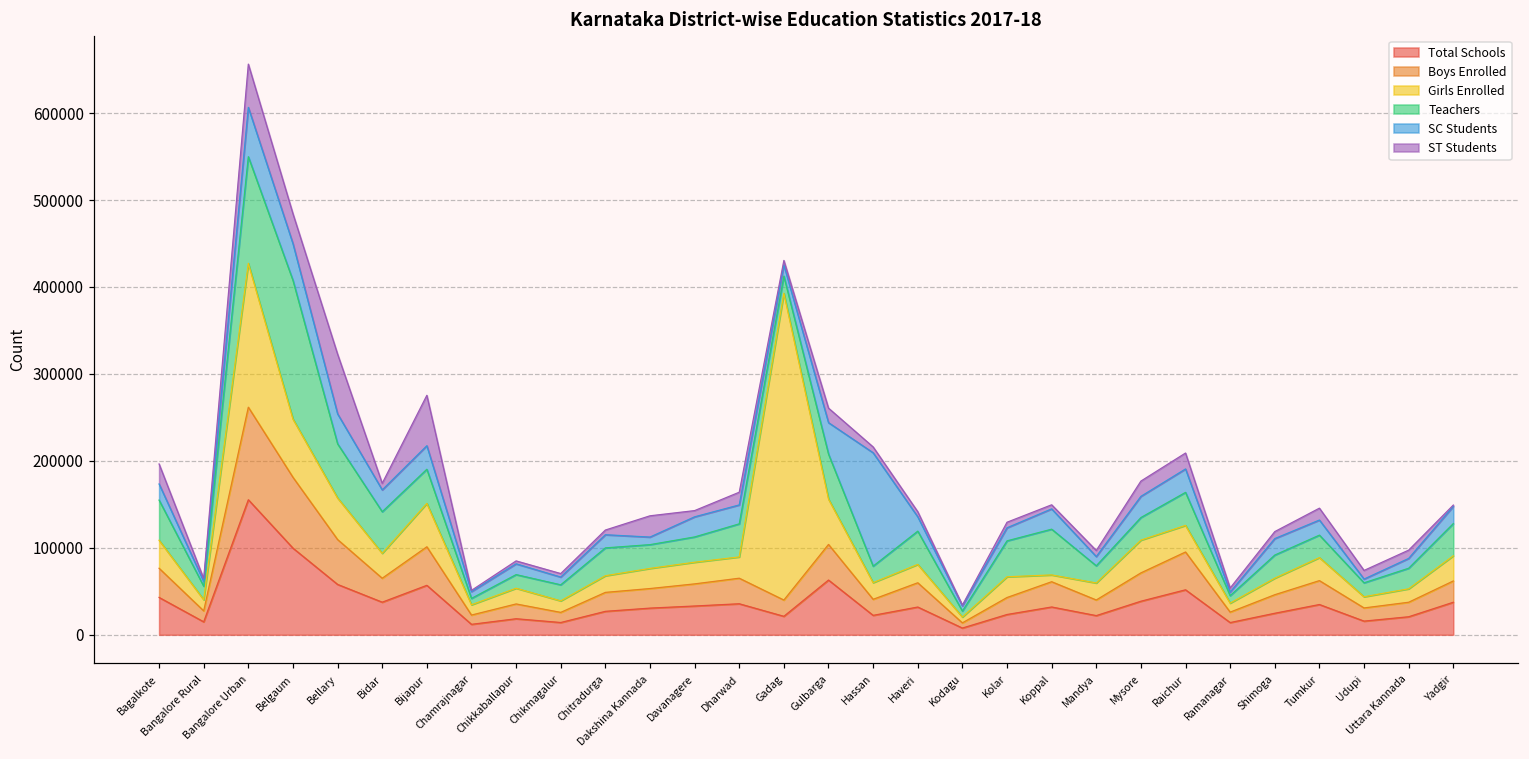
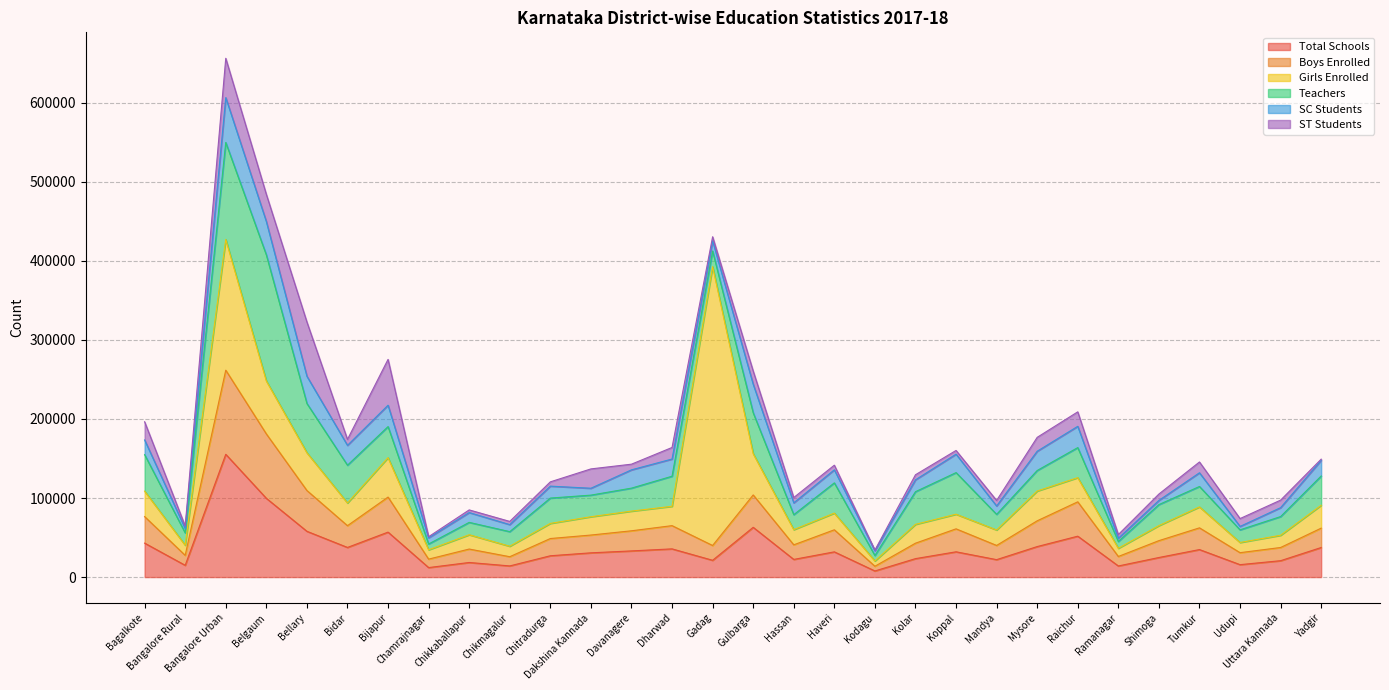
  {
    "Girls Enrolled": {
      "Bagalkote": 30000,
      "Bangalore Rural": 10000,
      "Bangalore Urban": 170000,
      "Belgaum": 70000,
      "Bellary": 50000,
      "Bidar": 30000,
      "Bijapur": 50000,
      "Chamrajnagar": 10000,
      "Chikkaballapur": 20000,
      "Chikmagalur": 10000,
      "Chitradurga": 20000,
      "Dakshina Kannada": 20000,
      "Davanagere": 20000,
      "Dharwad": 20000,
      "Gadag": 350000,
      "Gulbarga": 50000,
      "Hassan": 20000,
      "Haveri": 20000,
      "Kodagu": 10000,
      "Kolar": 20000,
-     "Koppal": 10000,
+     "Koppal": 20000,
      "Mandya": 20000,
      "Mysore": 40000,
      "Raichur": 30000,
      "Ramanagar": 10000,
      "Shimoga": 20000,
      "Tumkur": 30000,
      "Udupi": 10000,
      "Uttara Kannada": 20000,
      "Yadgir": 30000
    },
    "Teachers": {
      "Bagalkote": 50000,
      "Bangalore Rural": 20000,
      "Bangalore Urban": 120000,
      "Belgaum": 160000,
      "Bellary": 60000,
      "Bidar": 50000,
      "Bijapur": 40000,
      "Chamrajnagar": 10000,
      "Chikkaballapur": 20000,
      "Chikmagalur": 20000,
      "Chitradurga": 30000,
      "Dakshina Kannada": 30000,
      "Davanagere": 30000,
      "Dharwad": 40000,
      "Gadag": 20000,
      "Gulbarga": 50000,
      "Hassan": 20000,
      "Haveri": 40000,
      "Kodagu": 10000,
      "Kolar": 40000,
      "Koppal": 50000,
      "Mandya": 20000,
      "Mysore": 30000,
      "Raichur": 40000,
      "Ramanagar": 10000,
      "Shimoga": 30000,
      "Tumkur": 30000,
      "Udupi": 20000,
      "Uttara Kannada": 20000,
      "Yadgir": 40000
    },
    "SC Students": {
      "Bagalkote": 20000,
      "Bangalore Rural": 10000,
      "Bangalore Urban": 60000,
      "Belgaum": 40000,
      "Bellary": 30000,
      "Bidar": 30000,
      "Bijapur": 30000,
      "Chikkaballapur": 10000,
      "Chikmagalur": 10000,
      "Chitradurga": 20000,
      "Dakshina Kannada": 10000,
      "Davanagere": 20000,
      "Dharwad": 20000,
      "Gadag": 10000,
      "Gulbarga": 40000,
-     "Hassan": 130000,
+     "Hassan": 10000,
      "Haveri": 20000,
      "Kolar": 20000,
      "Koppal": 20000,
      "Mandya": 10000,
      "Mysore": 20000,
      "Raichur": 30000,
      "Ramanagar": 0,
-     "Shimoga": 20000,
+     "Shimoga": 10000,
      "Tumkur": 20000,
      "Udupi": 0,
      "Uttara Kannada": 10000
    },
    "ST Students": {
      "Bagalkote": 20000,
      "Bangalore Rural": 0,
      "Bangalore Urban": 50000,
      "Belgaum": 30000,
      "Bellary": 70000,
      "Bidar": 10000,
      "Bijapur": 60000,
      "Chikkaballapur": 0,
      "Chikmagalur": 0,
      "Chitradurga": 10000,
      "Dakshina Kannada": 20000,
      "Davanagere": 10000,
      "Dharwad": 10000,
      "Gadag": 10000,
      "Gulbarga": 20000,
      "Hassan": 10000,
      "Haveri": 10000,
      "Kolar": 10000,
      "Koppal": 0,
      "Mandya": 10000,
      "Mysore": 20000,
      "Raichur": 20000,
      "Ramanagar": 0,
      "Shimoga": 10000,
      "Tumkur": 10000,
      "Udupi": 10000,
      "Uttara Kannada": 10000
    }
  }
